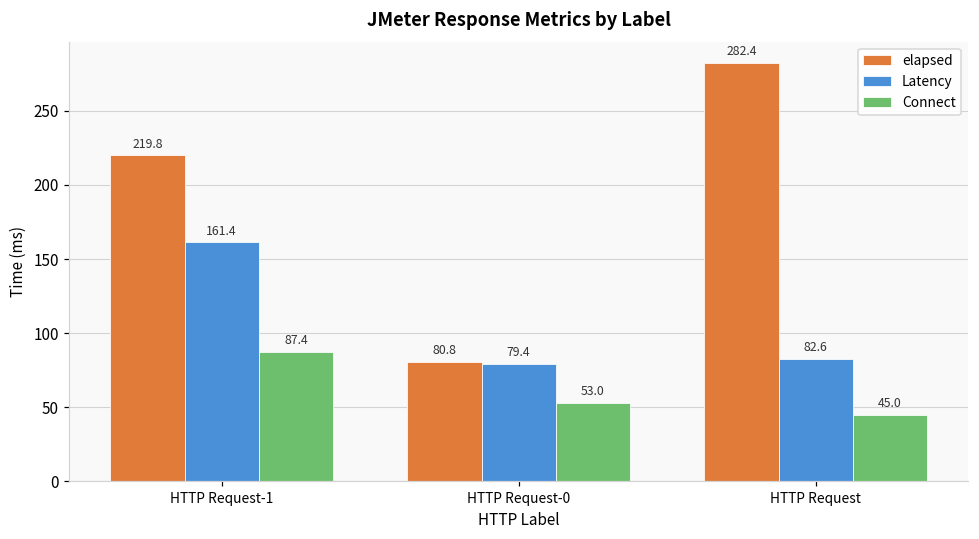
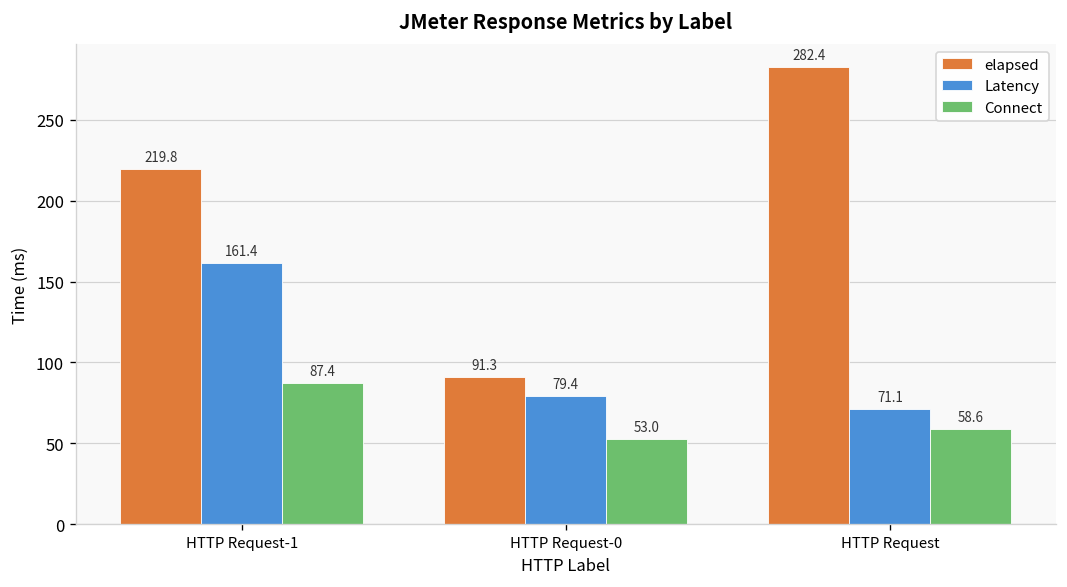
  {
    "elapsed": {
      "HTTP Request-1": 219.8,
-     "HTTP Request-0": 80.8,
+     "HTTP Request-0": 91.3,
      "HTTP Request": 282.4
    },
    "Latency": {
      "HTTP Request-1": 161.4,
      "HTTP Request-0": 79.4,
-     "HTTP Request": 82.6
+     "HTTP Request": 71.1
    },
    "Connect": {
      "HTTP Request-1": 87.4,
      "HTTP Request-0": 53.0,
-     "HTTP Request": 45.0
+     "HTTP Request": 58.6
    }
  }
